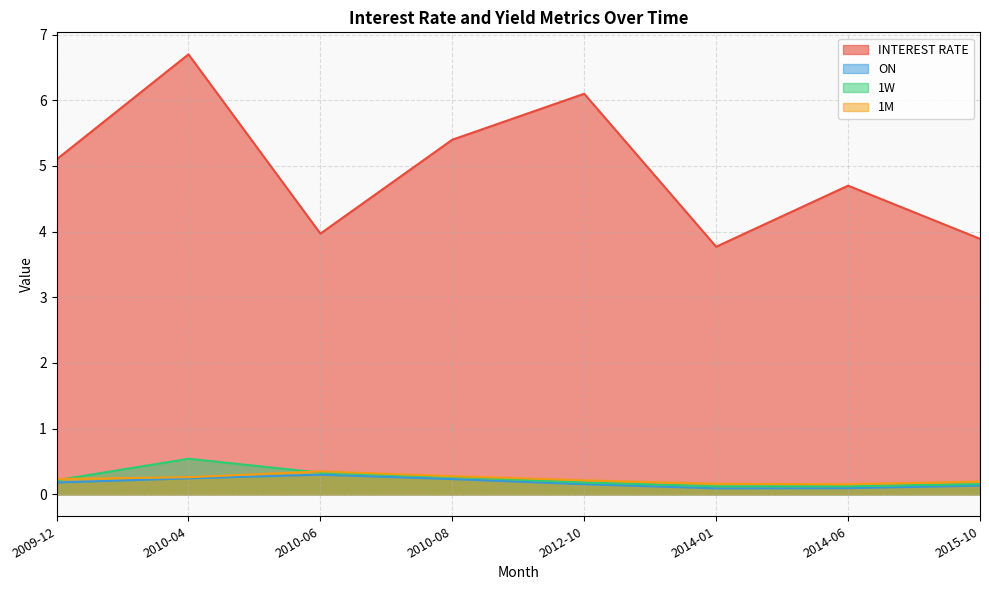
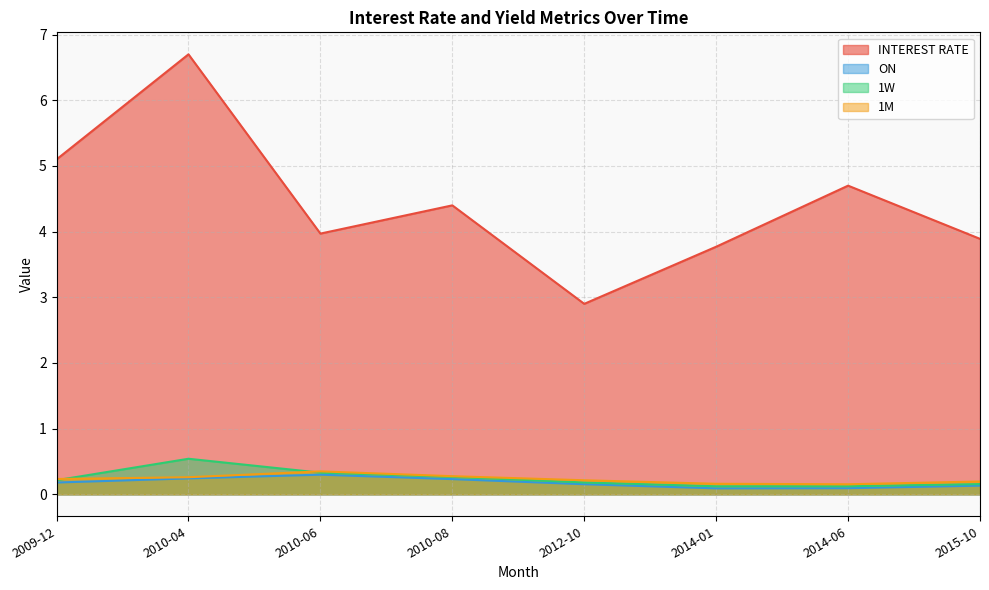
  {
    "INTEREST RATE": {
      "2009-12": 5.1,
      "2010-04": 6.7,
      "2010-06": 4.0,
-     "2010-08": 5.4,
-     "2012-10": 6.1,
+     "2010-08": 4.4,
+     "2012-10": 2.9,
      "2014-01": 3.8,
      "2014-06": 4.7,
      "2015-10": 3.9
    },
    "1W": {
      "2010-04": 0.5
    },
    "1M": {
      "2015-10": 0.2
    }
  }
